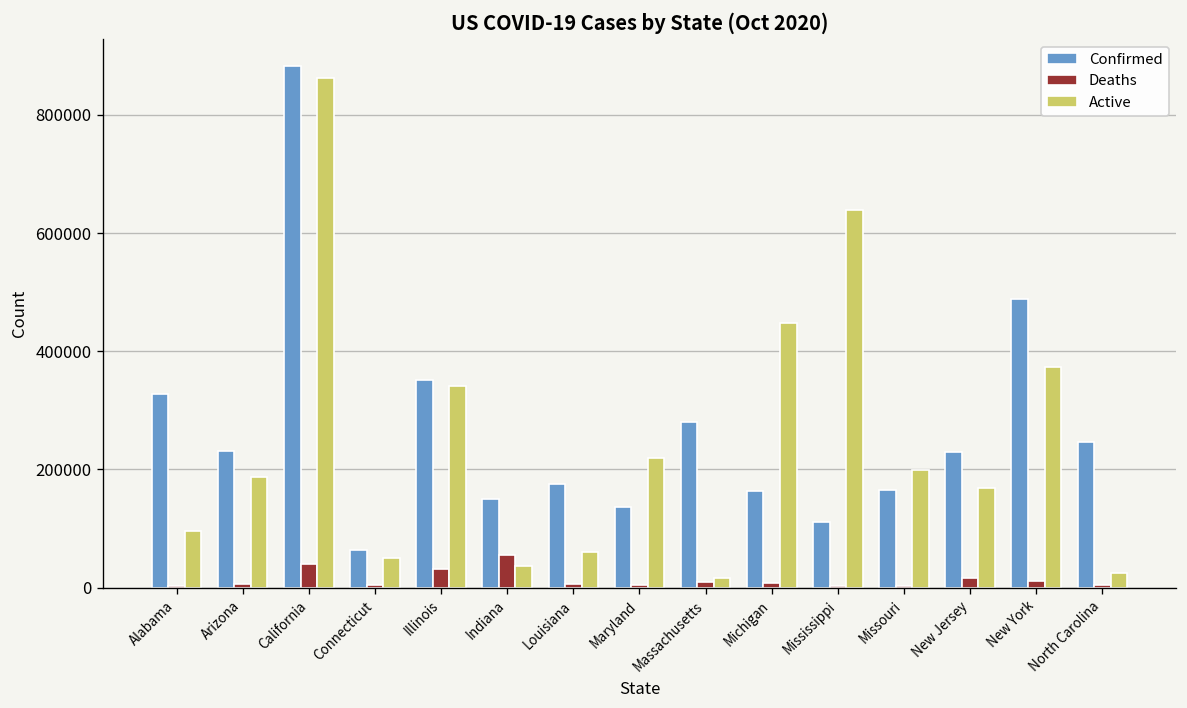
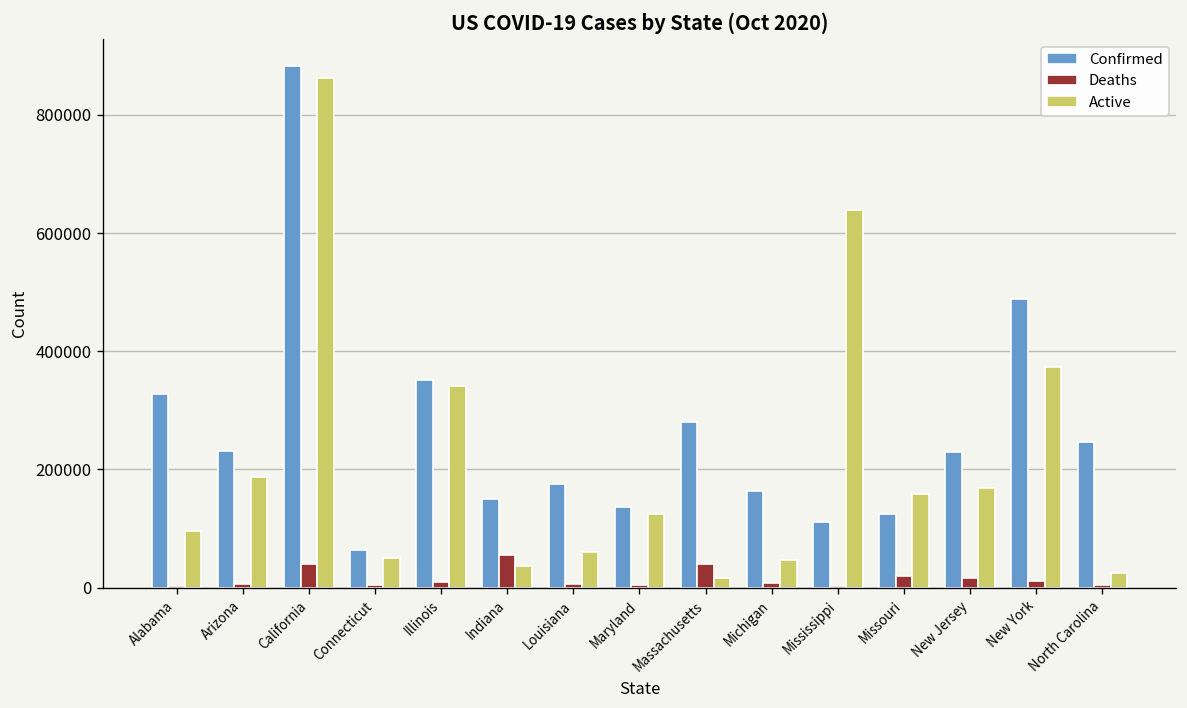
  {
    "Confirmed": {
      "Alabama": 330000,
      "Arizona": 230000,
      "California": 880000,
      "Connecticut": 60000,
      "Illinois": 350000,
      "Indiana": 150000,
      "Louisiana": 180000,
      "Maryland": 140000,
      "Massachusetts": 280000,
      "Michigan": 160000,
      "Mississippi": 110000,
-     "Missouri": 170000,
+     "Missouri": 120000,
      "New Jersey": 230000,
      "New York": 490000,
      "North Carolina": 250000
    },
    "Deaths": {
      "Arizona": 10000,
      "California": 40000,
-     "Illinois": 30000,
+     "Illinois": 10000,
      "Indiana": 60000,
      "Louisiana": 10000,
-     "Massachusetts": 10000,
+     "Massachusetts": 40000,
      "Michigan": 10000,
-     "Missouri": 0,
+     "Missouri": 20000,
      "New Jersey": 20000,
      "New York": 10000
    },
    "Active": {
      "Alabama": 100000,
      "Arizona": 190000,
      "California": 860000,
      "Connecticut": 50000,
      "Illinois": 340000,
      "Indiana": 40000,
      "Louisiana": 60000,
-     "Maryland": 220000,
+     "Maryland": 120000,
      "Massachusetts": 20000,
-     "Michigan": 450000,
+     "Michigan": 50000,
      "Mississippi": 640000,
-     "Missouri": 200000,
+     "Missouri": 160000,
      "New Jersey": 170000,
      "New York": 370000,
      "North Carolina": 20000
    }
  }
